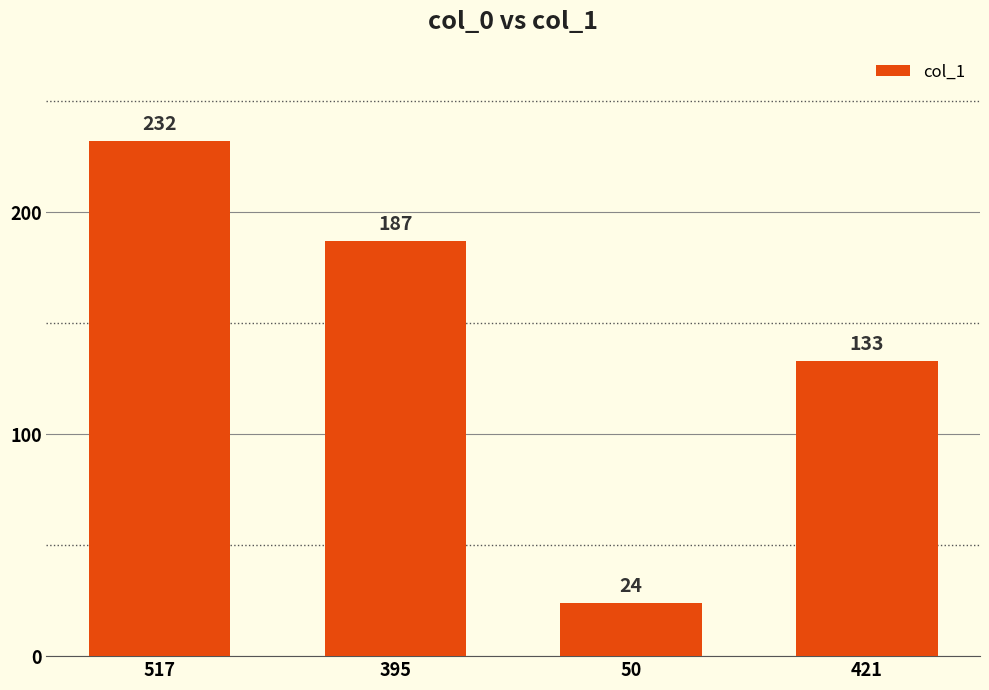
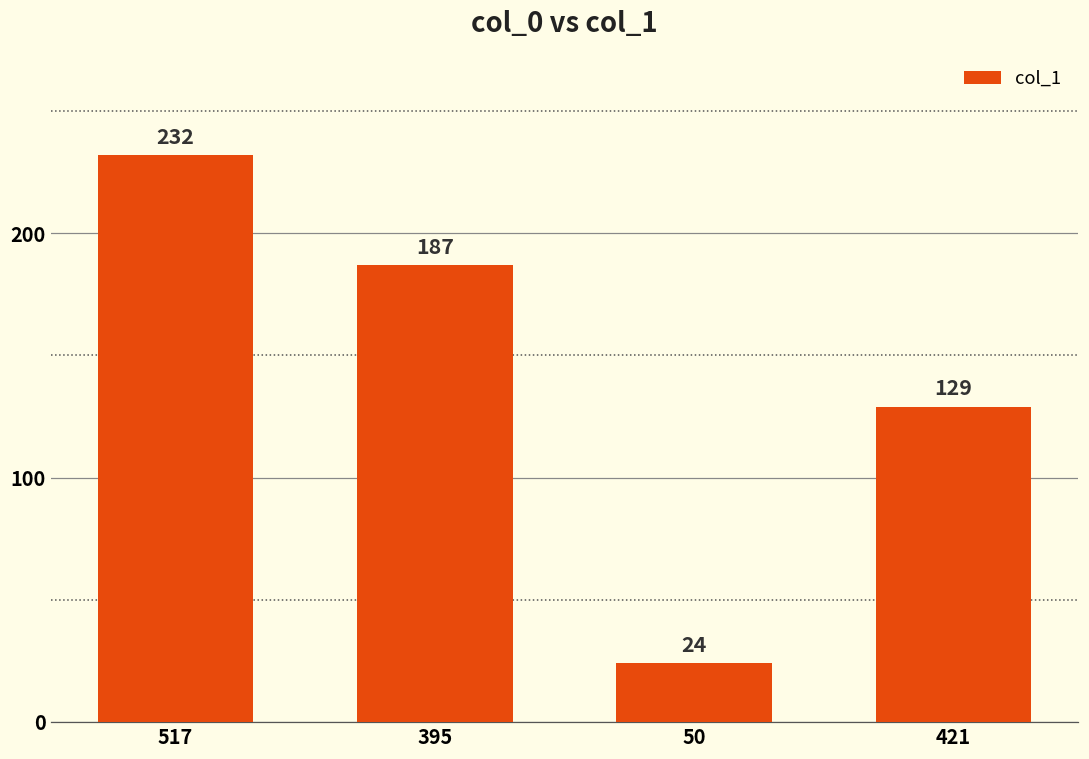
  {
    "517": 232,
    "395": 187,
    "50": 24,
-   "421": 133
+   "421": 129
  }
